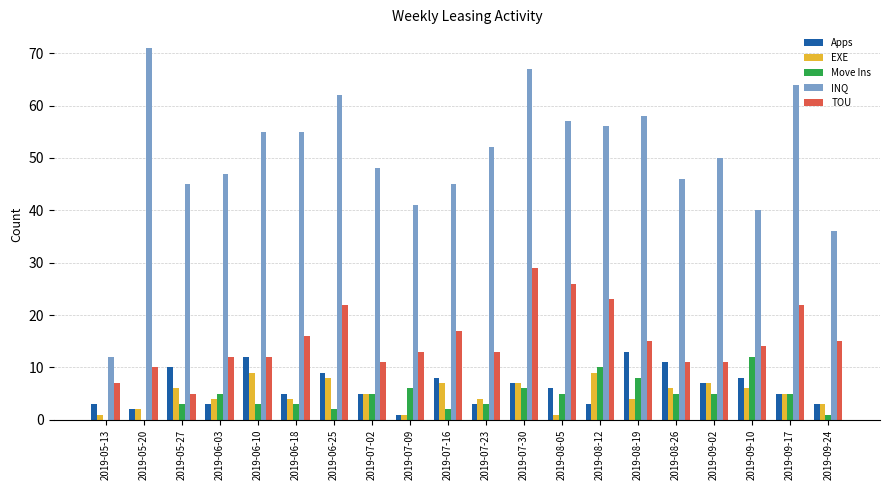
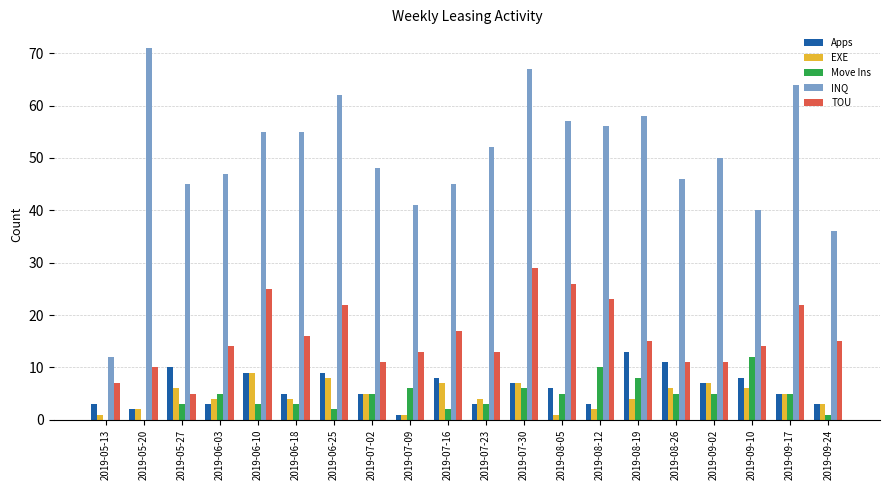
  {
    "Apps": {
      "2019-05-13": 3,
      "2019-05-20": 2,
      "2019-05-27": 10,
      "2019-06-03": 3,
-     "2019-06-10": 12,
+     "2019-06-10": 9,
      "2019-06-18": 5,
      "2019-06-25": 9,
      "2019-07-02": 5,
      "2019-07-09": 1,
      "2019-07-16": 8,
      "2019-07-23": 3,
      "2019-07-30": 7,
      "2019-08-05": 6,
      "2019-08-12": 3,
      "2019-08-19": 13,
      "2019-08-26": 11,
      "2019-09-02": 7,
      "2019-09-10": 8,
      "2019-09-17": 5,
      "2019-09-24": 3
    },
    "EXE": {
      "2019-05-13": 1,
      "2019-05-20": 2,
      "2019-05-27": 6,
      "2019-06-03": 4,
      "2019-06-10": 9,
      "2019-06-18": 4,
      "2019-06-25": 8,
      "2019-07-02": 5,
      "2019-07-09": 1,
      "2019-07-16": 7,
      "2019-07-23": 4,
      "2019-07-30": 7,
      "2019-08-05": 1,
-     "2019-08-12": 9,
+     "2019-08-12": 2,
      "2019-08-19": 4,
      "2019-08-26": 6,
      "2019-09-02": 7,
      "2019-09-10": 6,
      "2019-09-17": 5,
      "2019-09-24": 3
    },
    "Move Ins": {
      "2019-05-13": 0,
      "2019-05-20": 0,
      "2019-05-27": 3,
      "2019-06-03": 5,
      "2019-06-10": 3,
      "2019-06-18": 3,
      "2019-06-25": 2,
      "2019-07-02": 5,
      "2019-07-09": 6,
      "2019-07-16": 2,
      "2019-07-23": 3,
      "2019-07-30": 6,
      "2019-08-05": 5,
      "2019-08-12": 10,
      "2019-08-19": 8,
      "2019-08-26": 5,
      "2019-09-02": 5,
      "2019-09-10": 12,
      "2019-09-17": 5,
      "2019-09-24": 1
    },
    "INQ": {
      "2019-05-13": 12,
      "2019-05-20": 71,
      "2019-05-27": 45,
      "2019-06-03": 47,
      "2019-06-10": 55,
      "2019-06-18": 55,
      "2019-06-25": 62,
      "2019-07-02": 48,
      "2019-07-09": 41,
      "2019-07-16": 45,
      "2019-07-23": 52,
      "2019-07-30": 67,
      "2019-08-05": 57,
      "2019-08-12": 56,
      "2019-08-19": 58,
      "2019-08-26": 46,
      "2019-09-02": 50,
      "2019-09-10": 40,
      "2019-09-17": 64,
      "2019-09-24": 36
    },
    "TOU": {
      "2019-05-13": 7,
      "2019-05-20": 10,
      "2019-05-27": 5,
-     "2019-06-03": 12,
-     "2019-06-10": 12,
+     "2019-06-03": 14,
+     "2019-06-10": 25,
      "2019-06-18": 16,
      "2019-06-25": 22,
      "2019-07-02": 11,
      "2019-07-09": 13,
      "2019-07-16": 17,
      "2019-07-23": 13,
      "2019-07-30": 29,
      "2019-08-05": 26,
      "2019-08-12": 23,
      "2019-08-19": 15,
      "2019-08-26": 11,
      "2019-09-02": 11,
      "2019-09-10": 14,
      "2019-09-17": 22,
      "2019-09-24": 15
    }
  }
